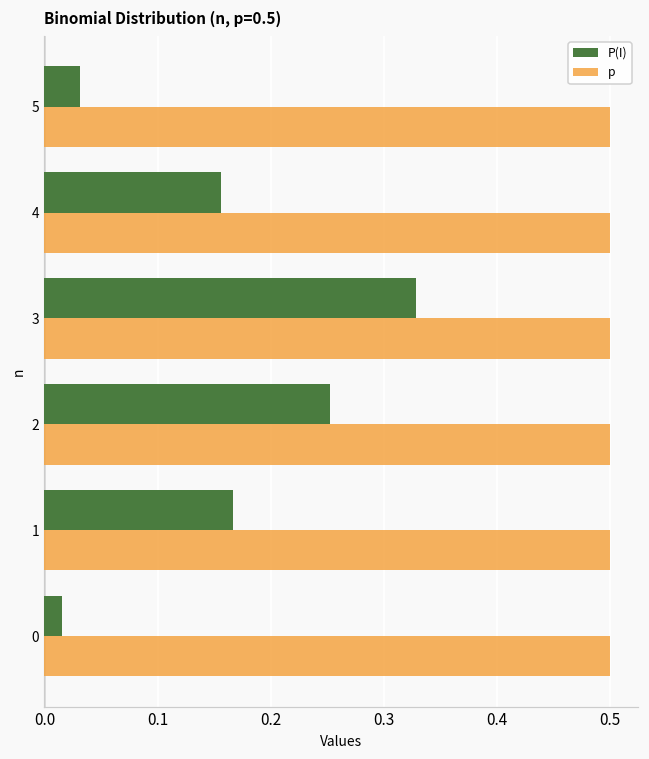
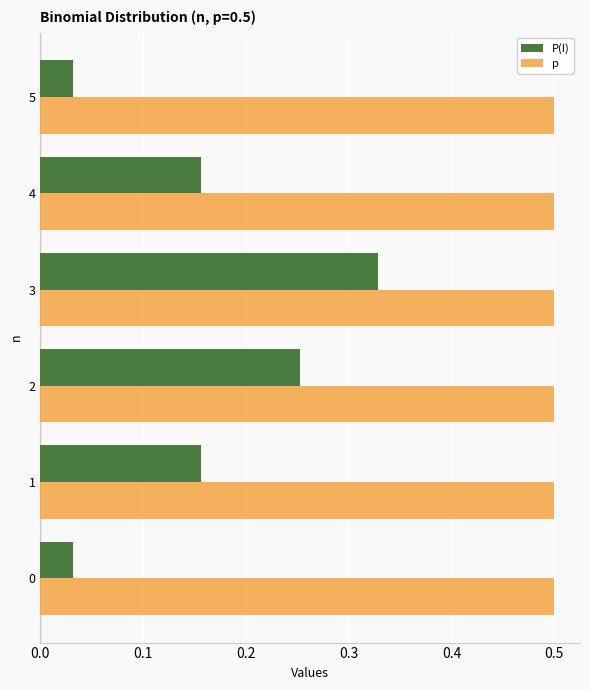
  {
    "P(I)": {
      "5": 0.031,
      "4": 0.156,
      "3": 0.329,
      "2": 0.252,
-     "1": 0.167,
-     "0": 0.015
+     "1": 0.156,
+     "0": 0.031
    },
    "p": {
      "5": 0.500,
      "4": 0.500,
      "3": 0.500,
      "2": 0.500,
      "1": 0.500,
      "0": 0.500
    }
  }
